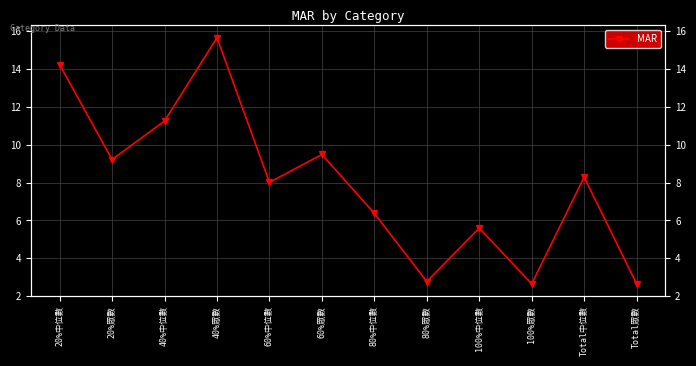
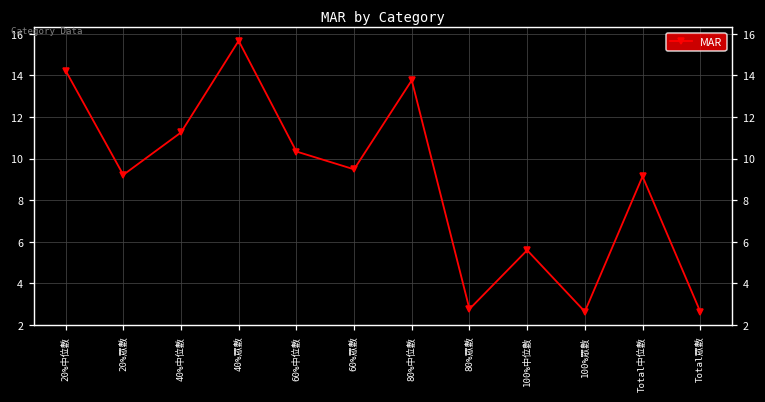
  {
    "20%中位數": 14.2,
    "20%眾數": 9.2,
    "40%中位數": 11.3,
    "40%眾數": 15.7,
-   "60%中位數": 8.0,
+   "60%中位數": 10.3,
    "60%眾數": 9.5,
-   "80%中位數": 6.4,
+   "80%中位數": 13.8,
    "80%眾數": 2.8,
    "100%中位數": 5.6,
    "100%眾數": 2.6,
-   "Total中位數": 8.3,
+   "Total中位數": 9.1,
    "Total眾數": 2.6
  }
